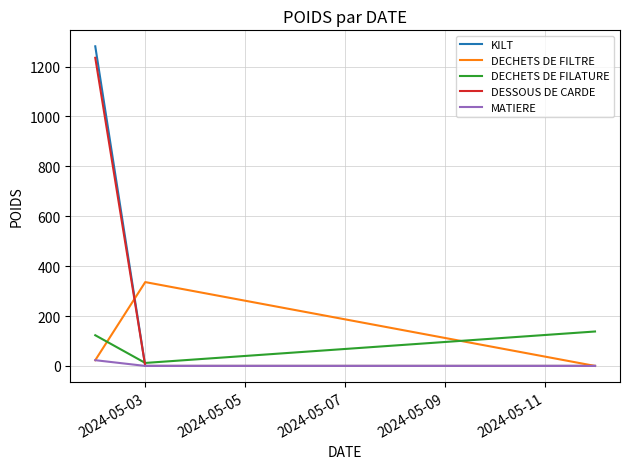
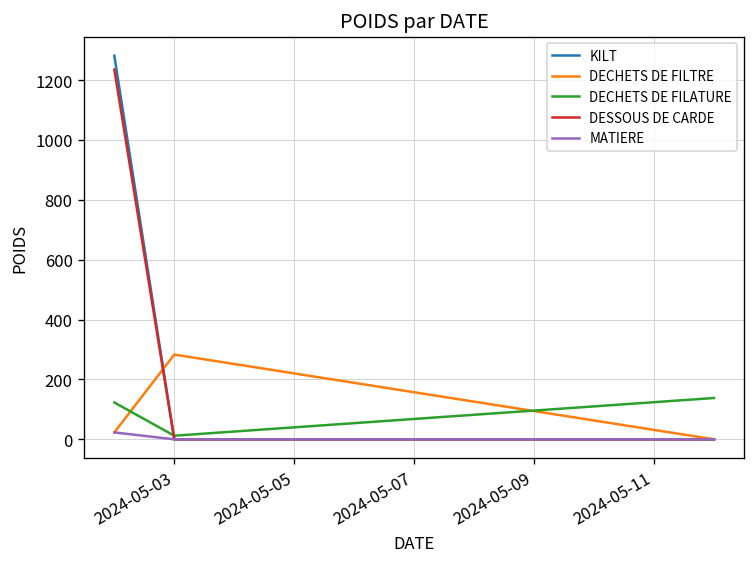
  {
    "DECHETS DE FILTRE": {
-     "2024-05-03": 340
+     "2024-05-03": 280
    },
    "DECHETS DE FILATURE": {
      "2024-05-03": 10
    }
  }
